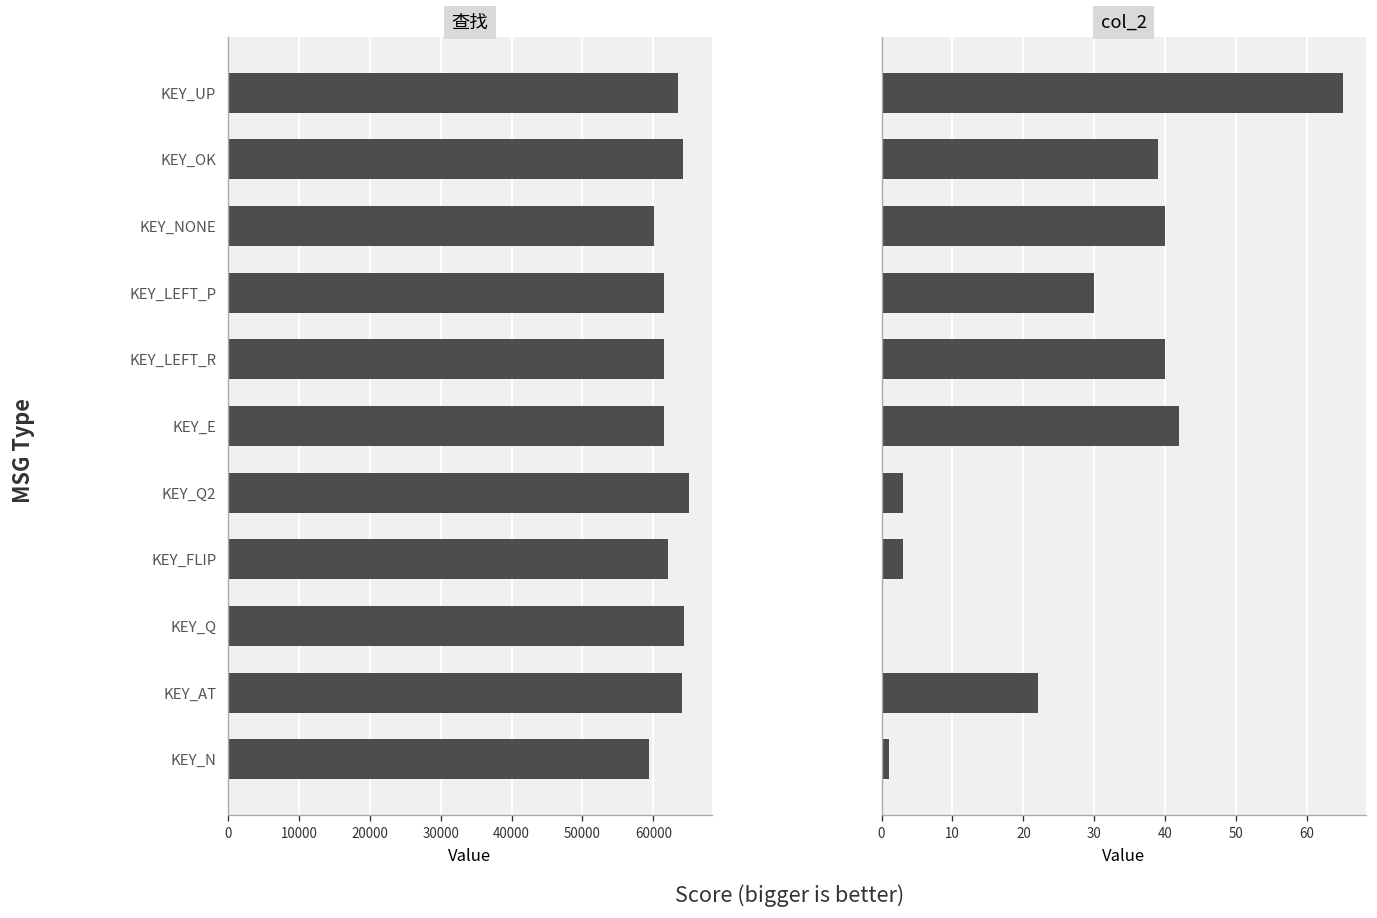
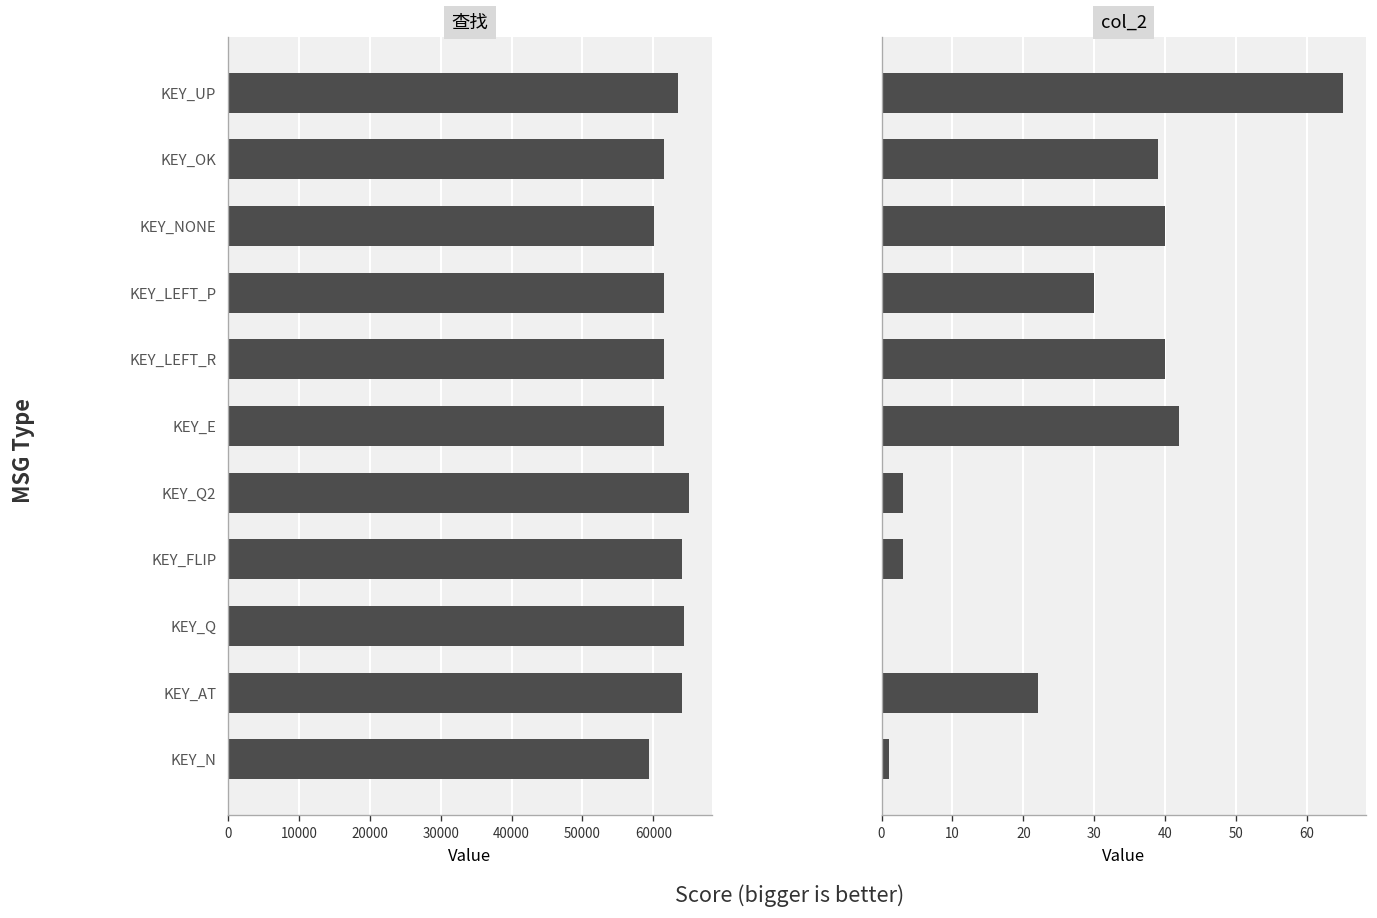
  {
    "查找": {
      "KEY_UP": 63000,
-     "KEY_OK": 64000,
+     "KEY_OK": 61000,
      "KEY_NONE": 60000,
      "KEY_LEFT_P": 61000,
      "KEY_LEFT_R": 61000,
      "KEY_E": 61000,
      "KEY_Q2": 65000,
-     "KEY_FLIP": 62000,
+     "KEY_FLIP": 64000,
      "KEY_Q": 64000,
      "KEY_AT": 64000,
      "KEY_N": 59000
    }
  }
